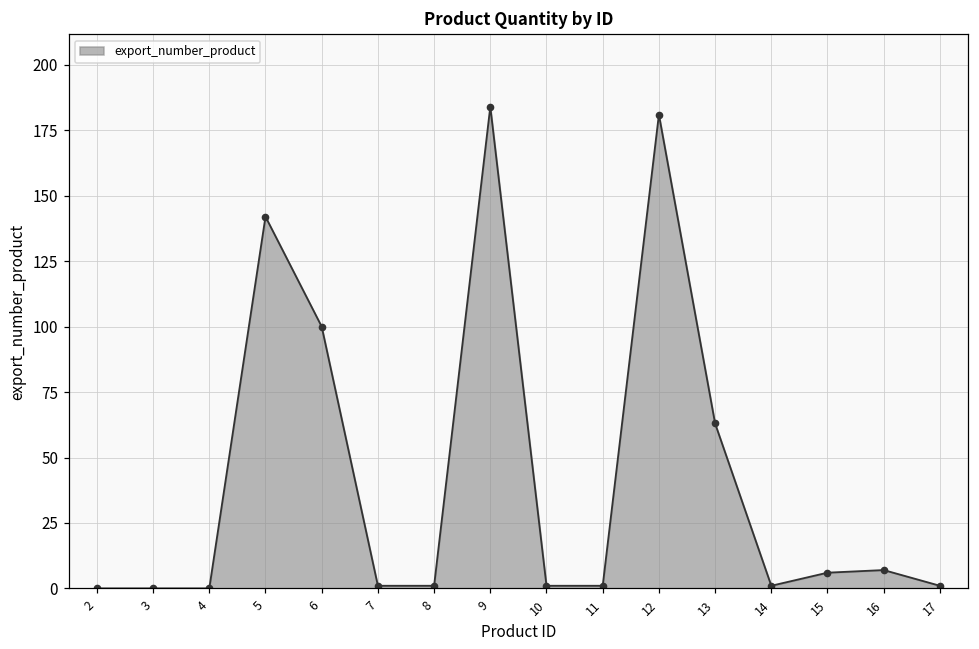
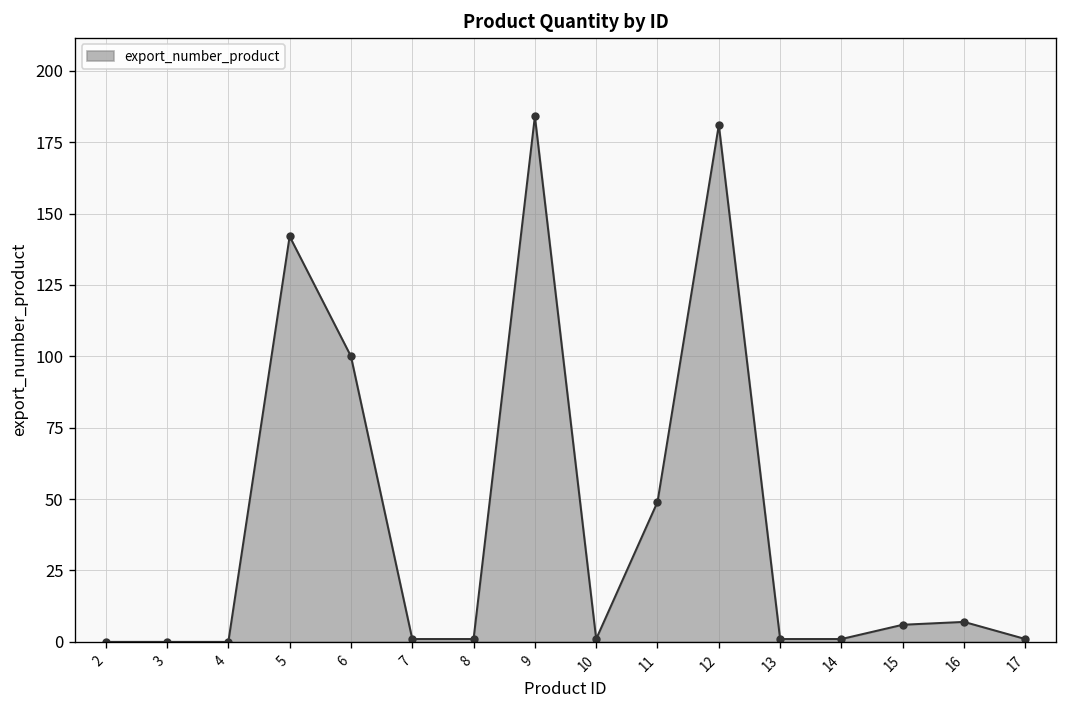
  {
    "2": 0,
    "3": 0,
    "4": 0,
    "5": 142,
    "6": 100,
    "7": 1,
    "8": 1,
    "9": 184,
    "10": 1,
-   "11": 1,
+   "11": 49,
    "12": 181,
-   "13": 63,
+   "13": 1,
    "14": 1,
    "15": 6,
    "16": 7,
    "17": 1
  }
